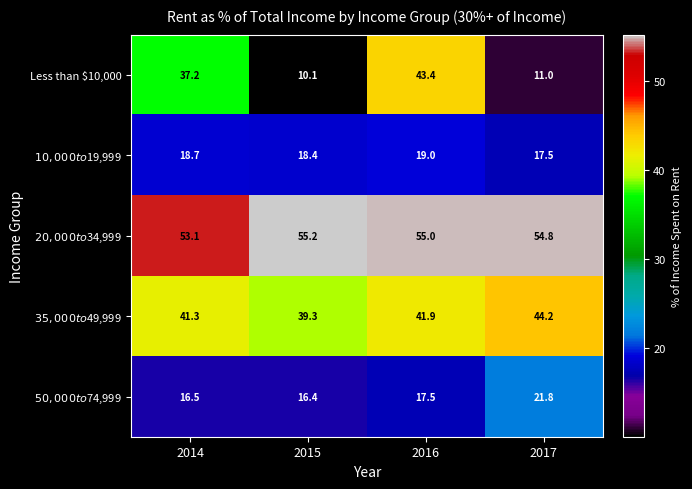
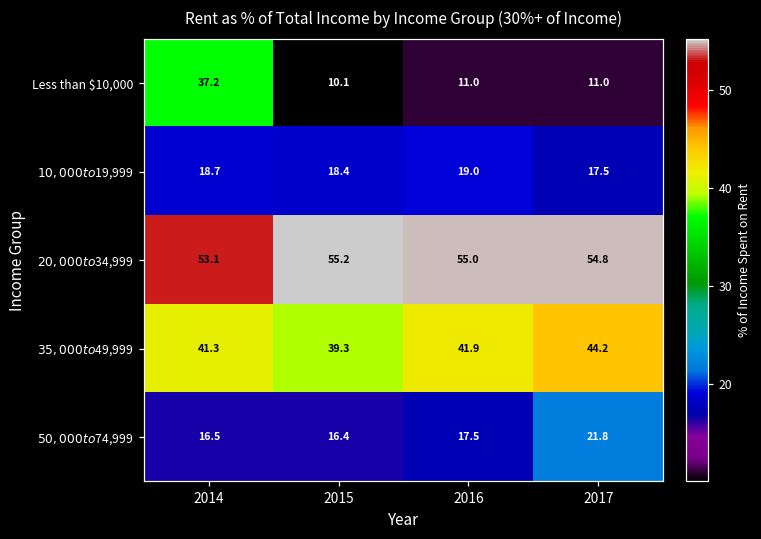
  {
    "Less than $10,000": {
      "2014": 37.2,
      "2015": 10.1,
-     "2016": 43.4,
+     "2016": 11.0,
      "2017": 11.0
    }
  }
